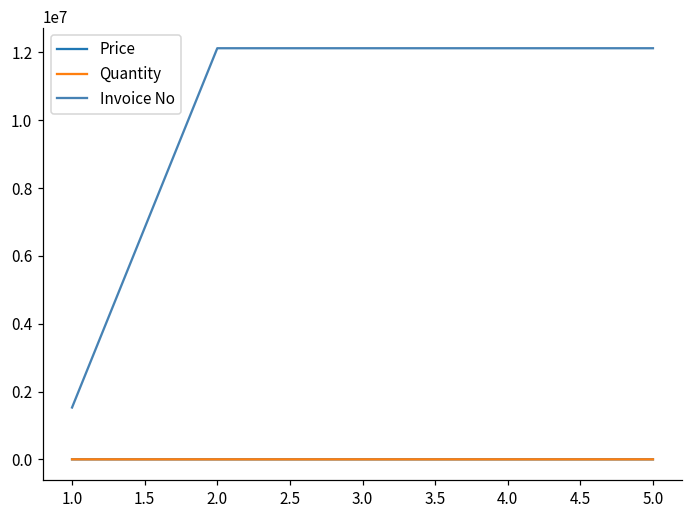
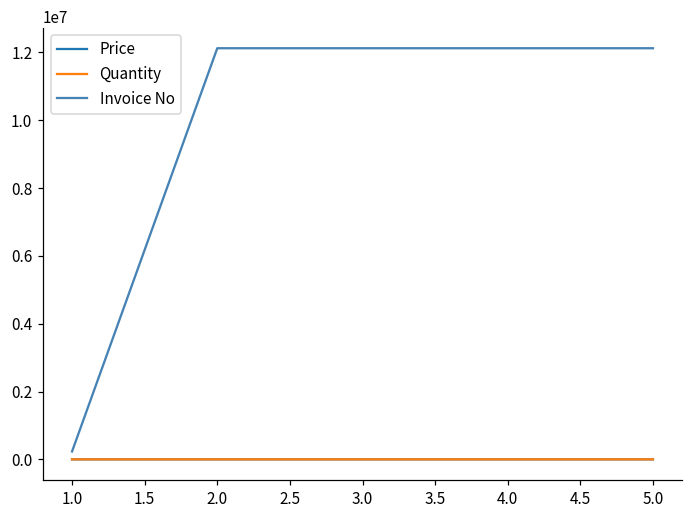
  {
    "Quantity": {
      "1.0": 0,
      "2.0": 0,
      "5.0": 0
    },
    "Invoice No": {
-     "1.0": 1500000,
+     "1.0": 200000,
      "2.0": 12100000,
      "5.0": 12100000
    }
  }
